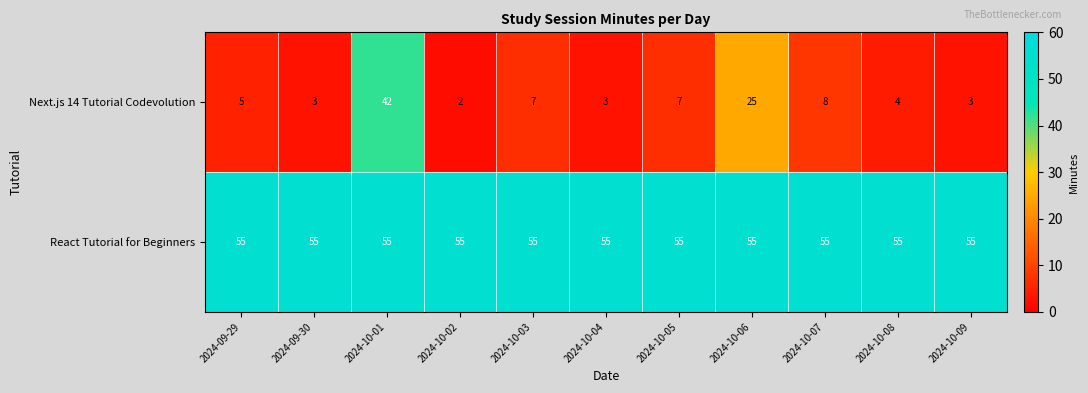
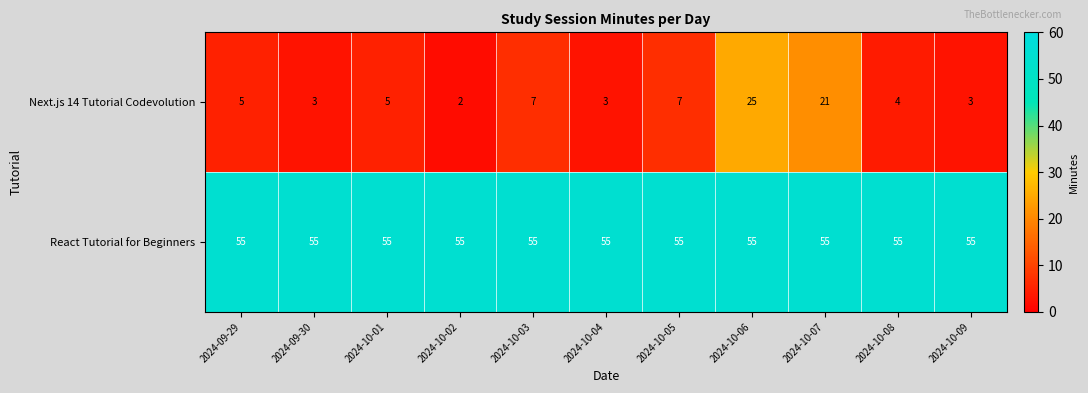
  {
    "Next.js 14 Tutorial Codevolution": {
      "2024-09-29": 5,
      "2024-09-30": 3,
-     "2024-10-01": 42,
+     "2024-10-01": 5,
      "2024-10-02": 2,
      "2024-10-03": 7,
      "2024-10-04": 3,
      "2024-10-05": 7,
      "2024-10-06": 25,
-     "2024-10-07": 8,
+     "2024-10-07": 21,
      "2024-10-08": 4,
      "2024-10-09": 3
    },
    "React Tutorial for Beginners": {
      "2024-09-29": 55,
      "2024-09-30": 55,
      "2024-10-01": 55,
      "2024-10-02": 55,
      "2024-10-03": 55,
      "2024-10-04": 55,
      "2024-10-05": 55,
      "2024-10-06": 55,
      "2024-10-07": 55,
      "2024-10-08": 55,
      "2024-10-09": 55
    }
  }
